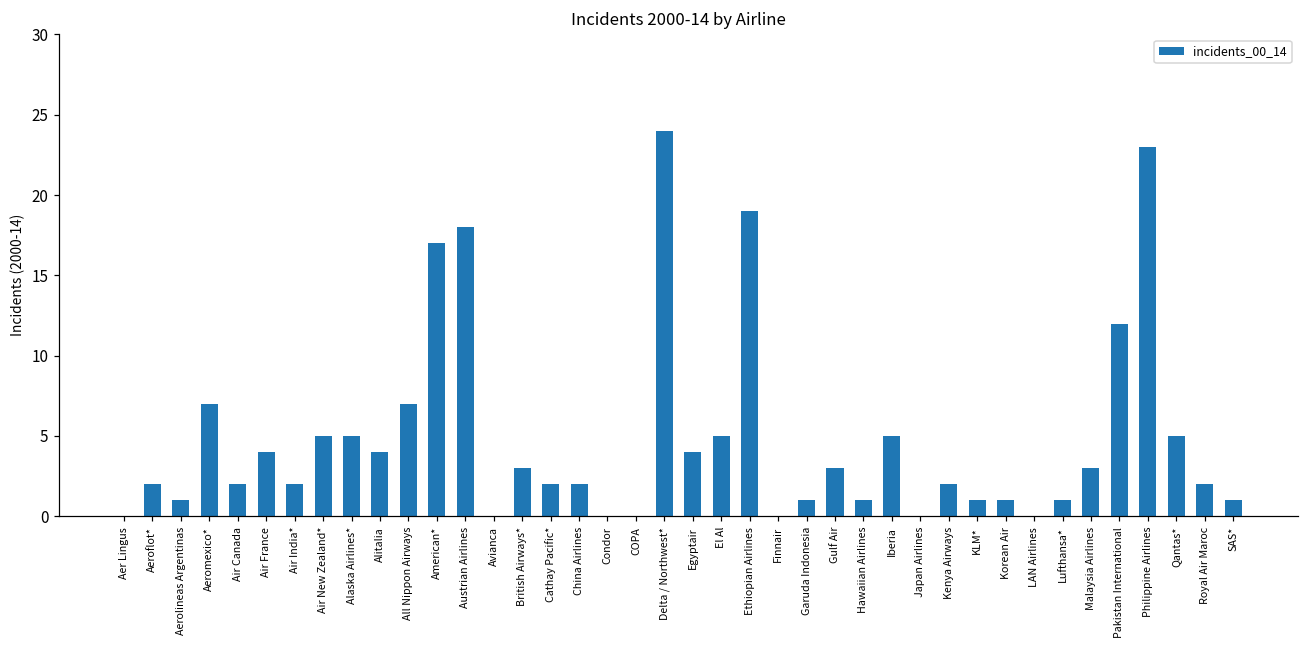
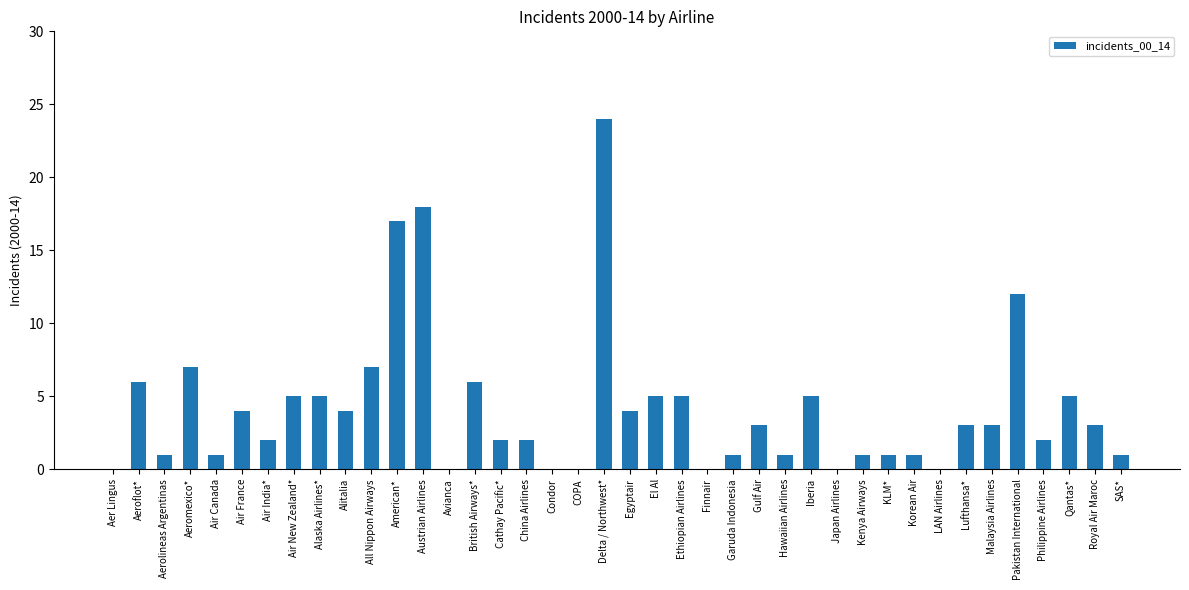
  {
    "Aer Lingus": 0,
-   "Aeroflot*": 2,
+   "Aeroflot*": 6,
    "Aerolineas Argentinas": 1,
    "Aeromexico*": 7,
-   "Air Canada": 2,
+   "Air Canada": 1,
    "Air France": 4,
    "Air India*": 2,
    "Air New Zealand*": 5,
    "Alaska Airlines*": 5,
    "Alitalia": 4,
    "All Nippon Airways": 7,
    "American*": 17,
    "Austrian Airlines": 18,
    "Avianca": 0,
-   "British Airways*": 3,
+   "British Airways*": 6,
    "Cathay Pacific*": 2,
    "China Airlines": 2,
    "Condor": 0,
    "COPA": 0,
    "Delta / Northwest*": 24,
    "Egyptair": 4,
    "El Al": 5,
-   "Ethiopian Airlines": 19,
+   "Ethiopian Airlines": 5,
    "Finnair": 0,
    "Garuda Indonesia": 1,
    "Gulf Air": 3,
    "Hawaiian Airlines": 1,
    "Iberia": 5,
    "Japan Airlines": 0,
-   "Kenya Airways": 2,
+   "Kenya Airways": 1,
    "KLM*": 1,
    "Korean Air": 1,
    "LAN Airlines": 0,
-   "Lufthansa*": 1,
+   "Lufthansa*": 3,
    "Malaysia Airlines": 3,
    "Pakistan International": 12,
-   "Philippine Airlines": 23,
+   "Philippine Airlines": 2,
    "Qantas*": 5,
-   "Royal Air Maroc": 2,
+   "Royal Air Maroc": 3,
    "SAS*": 1
  }
